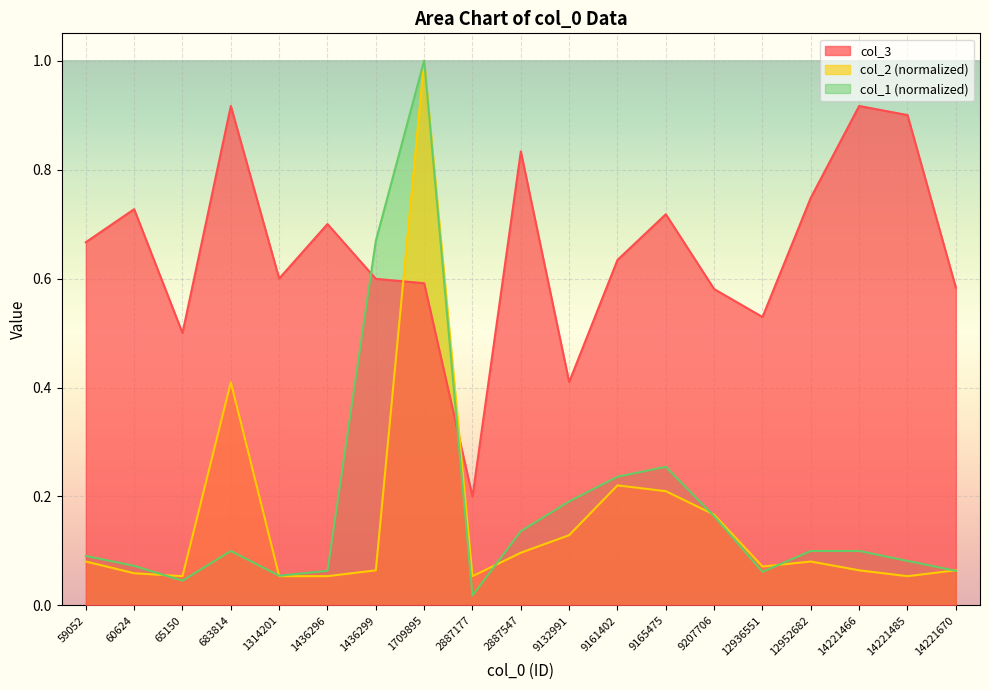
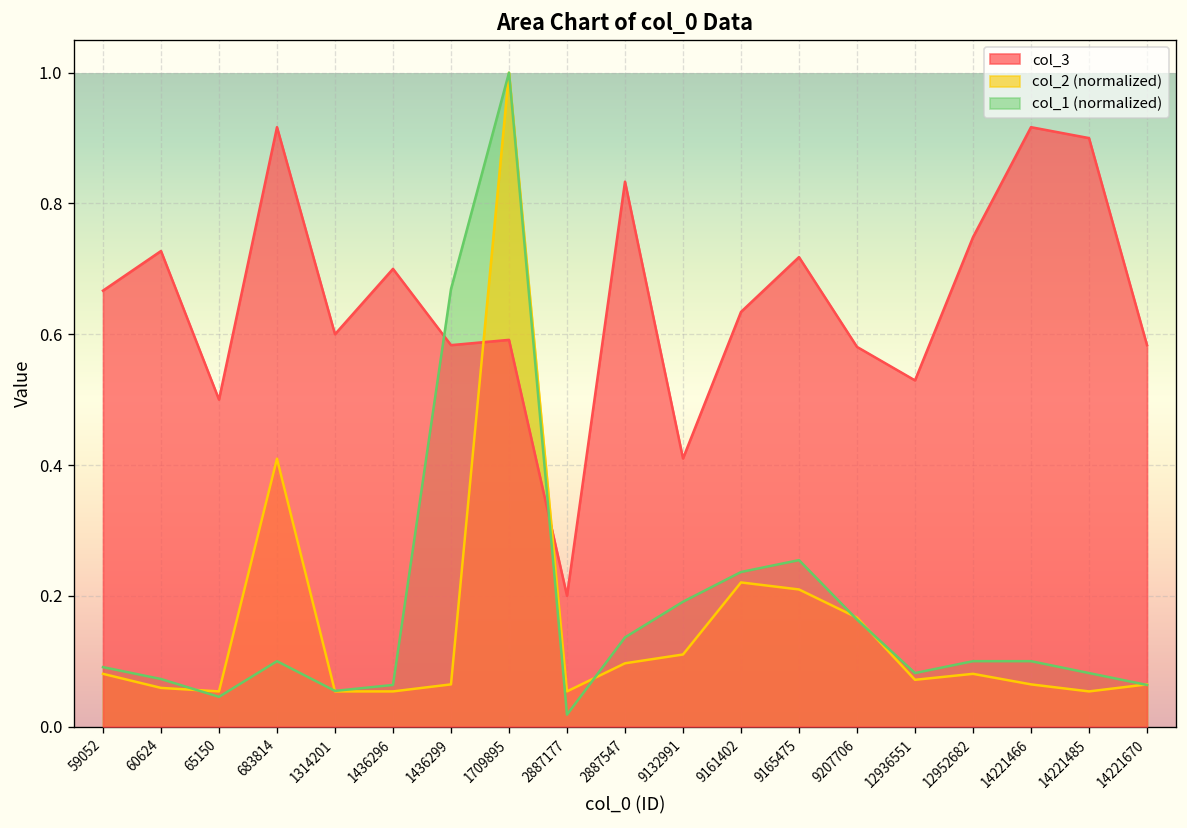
  {
    "col_3": {
      "59052": 0.67,
      "60624": 0.73,
      "65150": 0.50,
      "683814": 0.92,
      "1314201": 0.60,
      "1436296": 0.70,
-     "1436299": 0.60,
+     "1436299": 0.58,
      "1709895": 0.59,
      "2887177": 0.20,
      "2887547": 0.83,
      "9132991": 0.41,
      "9161402": 0.63,
      "9165475": 0.72,
      "9207706": 0.58,
      "12936551": 0.53,
      "12952682": 0.75,
      "14221466": 0.92,
      "14221485": 0.90,
      "14221670": 0.58
    },
    "col_2 (normalized)": {
      "59052": 0.08,
      "60624": 0.06,
      "65150": 0.05,
      "683814": 0.41,
      "1436296": 0.05,
      "1436299": 0.06,
      "2887177": 0.05,
      "2887547": 0.10,
-     "9132991": 0.13,
+     "9132991": 0.11,
      "9161402": 0.22,
      "9165475": 0.21,
      "12936551": 0.07,
      "12952682": 0.08,
      "14221466": 0.06,
      "14221485": 0.05
    },
    "col_1 (normalized)": {
      "59052": 0.09,
      "60624": 0.07,
      "65150": 0.05,
      "683814": 0.10,
      "1436296": 0.06,
      "1436299": 0.67,
      "2887177": 0.02,
      "2887547": 0.14,
      "9132991": 0.19,
      "9161402": 0.24,
      "9165475": 0.25,
-     "12936551": 0.06,
+     "12936551": 0.08,
      "12952682": 0.10,
      "14221466": 0.10,
      "14221485": 0.08
    }
  }
